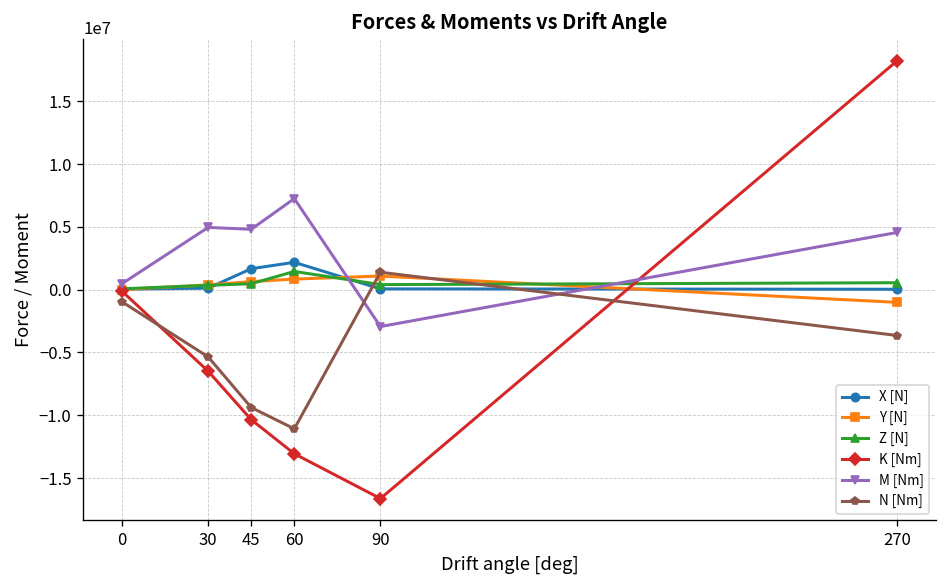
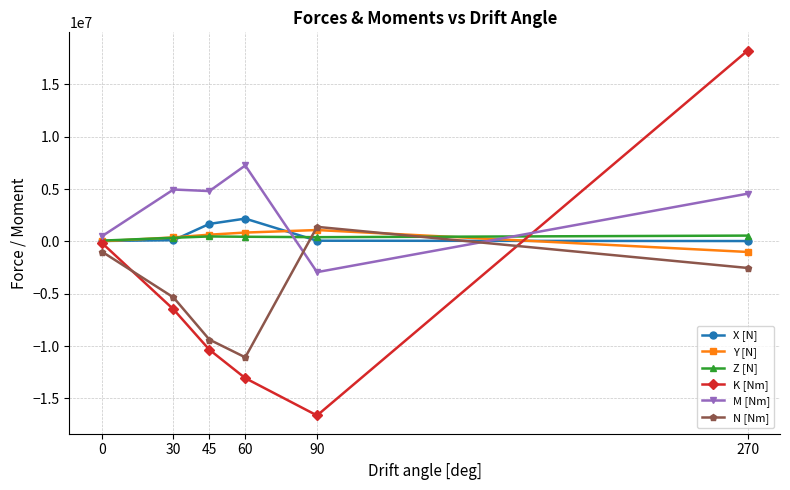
  {
    "X [N]": {
      "45": 1700000,
      "60": 2200000,
      "90": 100000,
      "270": 0
    },
    "Y [N]": {
      "60": 800000,
      "90": 1100000,
      "270": -1000000
    },
    "Z [N]": {
-     "60": 1400000,
+     "60": 400000,
      "90": 400000,
      "270": 600000
    },
    "K [Nm]": {
      "30": -6500000,
      "45": -10300000,
      "60": -13100000,
      "90": -16600000,
      "270": 18200000
    },
    "M [Nm]": {
      "0": 500000,
      "30": 5000000,
      "45": 4800000,
      "60": 7200000,
      "90": -2900000,
      "270": 4600000
    },
    "N [Nm]": {
      "0": -1000000,
      "30": -5400000,
      "45": -9400000,
      "60": -11100000,
      "90": 1400000,
-     "270": -3700000
+     "270": -2500000
    }
  }
